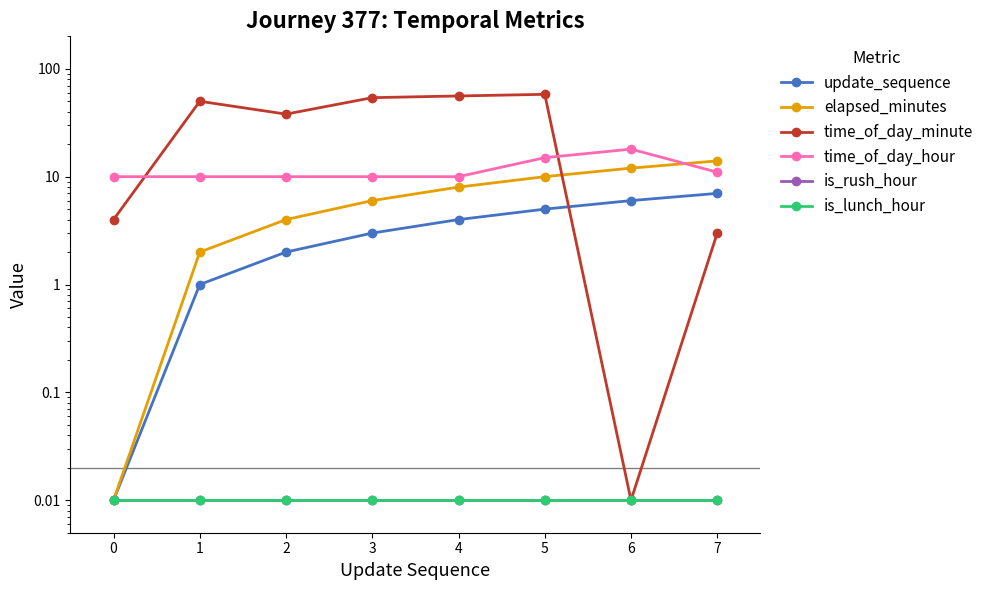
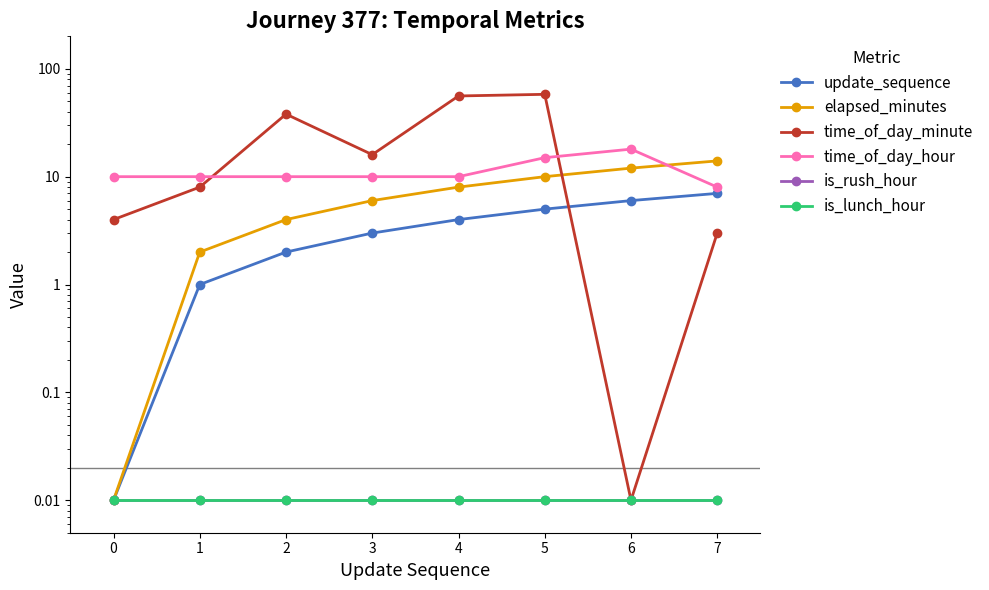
  {
    "update_sequence": {
      "1": 1,
      "2": 2,
      "3": 3,
      "4": 4,
      "5": 5,
      "6": 6,
      "7": 7
    },
    "elapsed_minutes": {
      "1": 2,
      "2": 4,
      "3": 6,
      "4": 8,
      "5": 10,
      "6": 12,
      "7": 14
    },
    "time_of_day_minute": {
      "0": 4,
-     "1": 50,
+     "1": 8,
      "2": 38,
-     "3": 50,
+     "3": 16,
      "4": 60,
      "5": 60,
      "7": 3
    },
    "time_of_day_hour": {
      "0": 10,
      "1": 10,
      "2": 10,
      "3": 10,
      "4": 10,
      "5": 15,
      "6": 18,
-     "7": 11
+     "7": 8
    },
    "is_lunch_hour": {
      "1": 0.010,
      "2": 0.010,
      "3": 0.010,
      "4": 0.010,
      "5": 0.010,
      "7": 0.010
    }
  }
